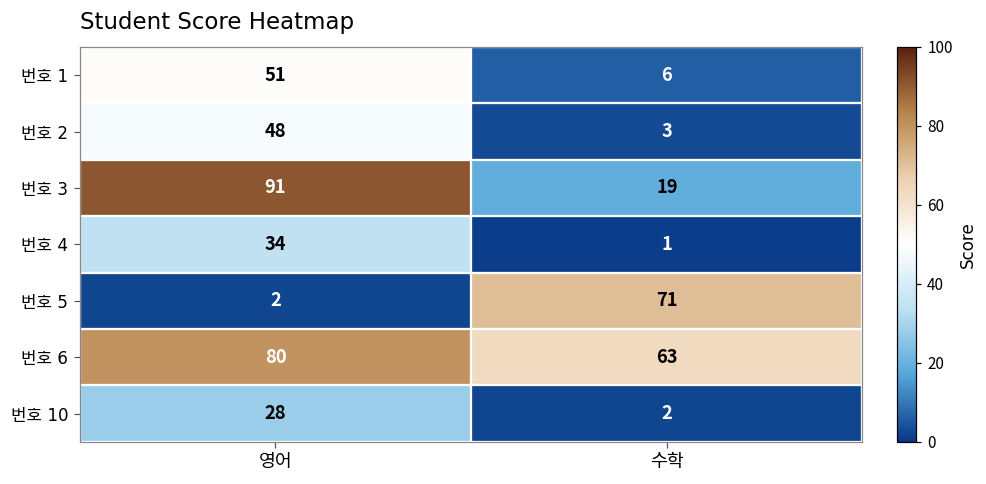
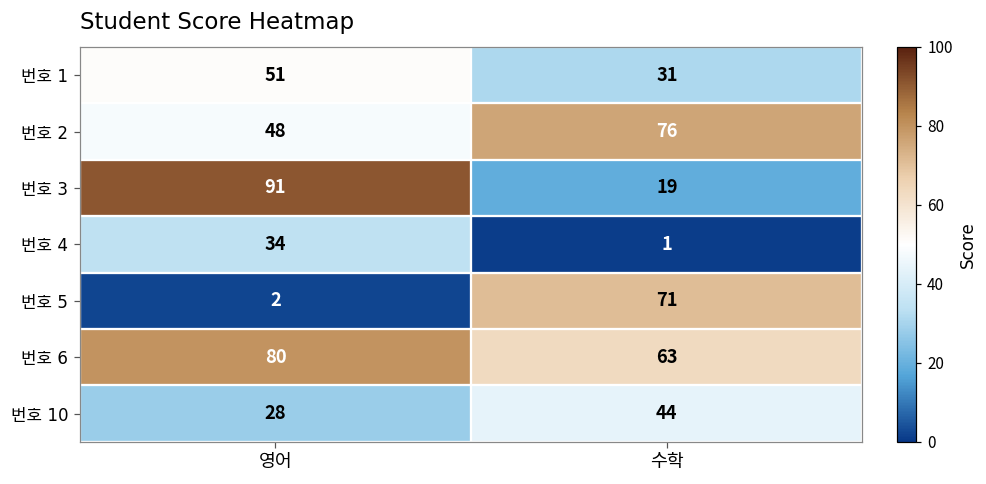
  {
    "번호 1": {
      "영어": 51,
-     "수학": 6
+     "수학": 31
    },
    "번호 2": {
      "영어": 48,
-     "수학": 3
+     "수학": 76
    },
    "번호 3": {
      "영어": 91,
      "수학": 19
    },
    "번호 4": {
      "영어": 34,
      "수학": 1
    },
    "번호 5": {
      "영어": 2,
      "수학": 71
    },
    "번호 6": {
      "영어": 80,
      "수학": 63
    },
    "번호 10": {
      "영어": 28,
-     "수학": 2
+     "수학": 44
    }
  }
